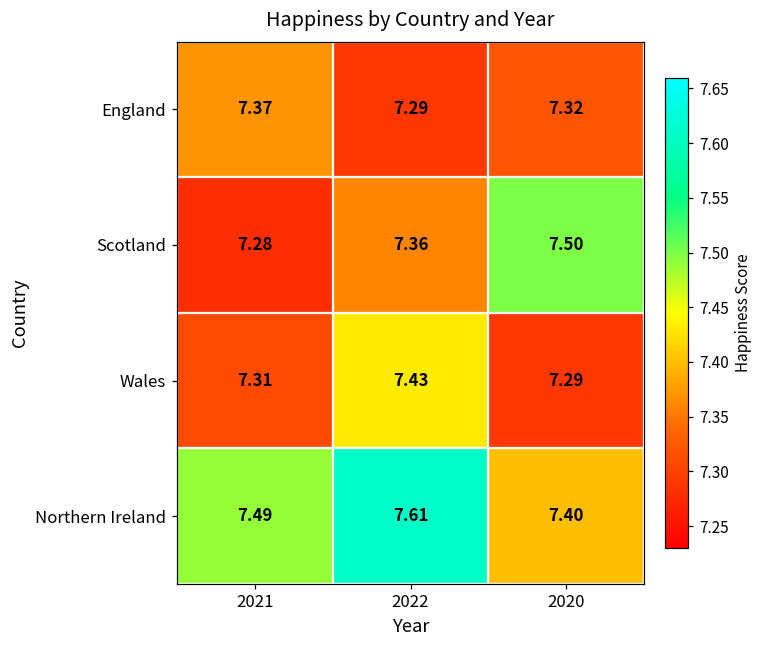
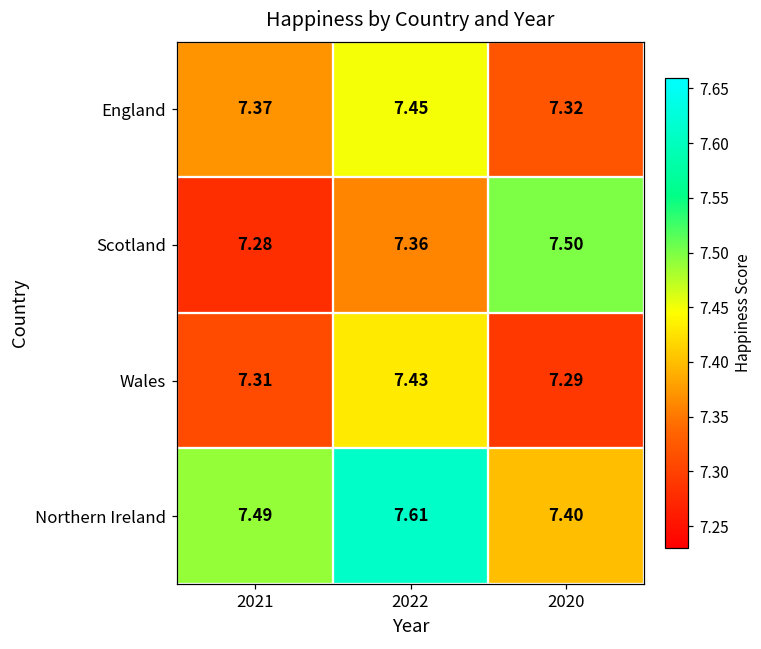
  {
    "England": {
      "2021": 7.37,
-     "2022": 7.29,
+     "2022": 7.45,
      "2020": 7.32
    },
    "Scotland": {
      "2021": 7.28,
      "2022": 7.36,
      "2020": 7.50
    },
    "Wales": {
      "2021": 7.31,
      "2022": 7.43,
      "2020": 7.29
    },
    "Northern Ireland": {
      "2021": 7.49,
      "2022": 7.61,
      "2020": 7.40
    }
  }
